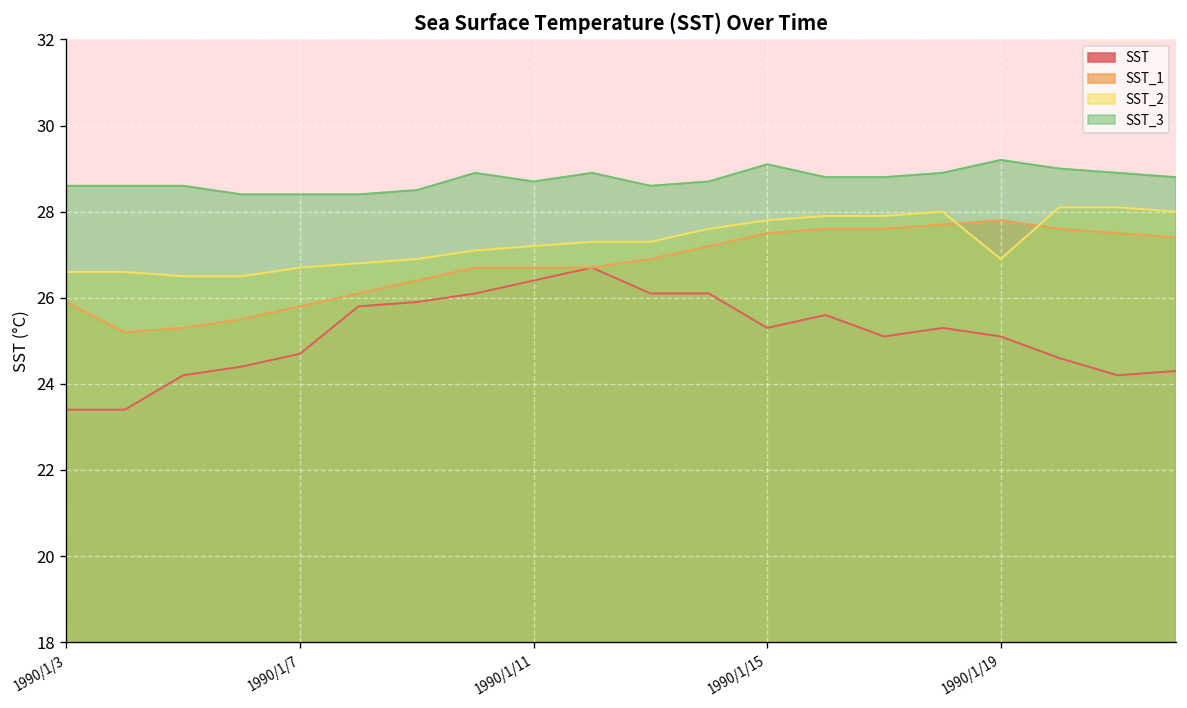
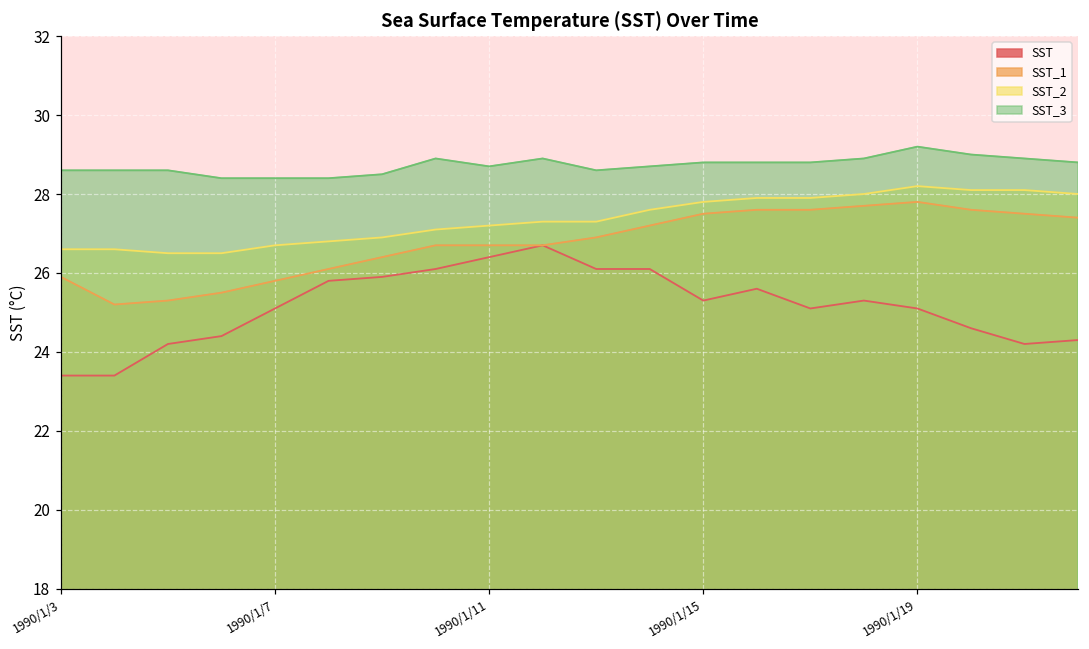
  {
    "SST": {
      "1990/1/3": 23.4,
-     "1990/1/7": 24.7,
+     "1990/1/7": 25.1,
      "1990/1/11": 26.4,
      "1990/1/15": 25.3,
      "1990/1/19": 25.1
    },
    "SST_1": {
      "1990/1/3": 25.9,
      "1990/1/7": 25.8,
      "1990/1/11": 26.7,
      "1990/1/15": 27.5,
      "1990/1/19": 27.8
    },
    "SST_2": {
      "1990/1/3": 26.6,
      "1990/1/7": 26.7,
      "1990/1/11": 27.2,
      "1990/1/15": 27.8,
-     "1990/1/19": 26.9
+     "1990/1/19": 28.2
    },
    "SST_3": {
      "1990/1/3": 28.6,
      "1990/1/7": 28.4,
      "1990/1/11": 28.7,
-     "1990/1/15": 29.1,
+     "1990/1/15": 28.8,
      "1990/1/19": 29.2
    }
  }
